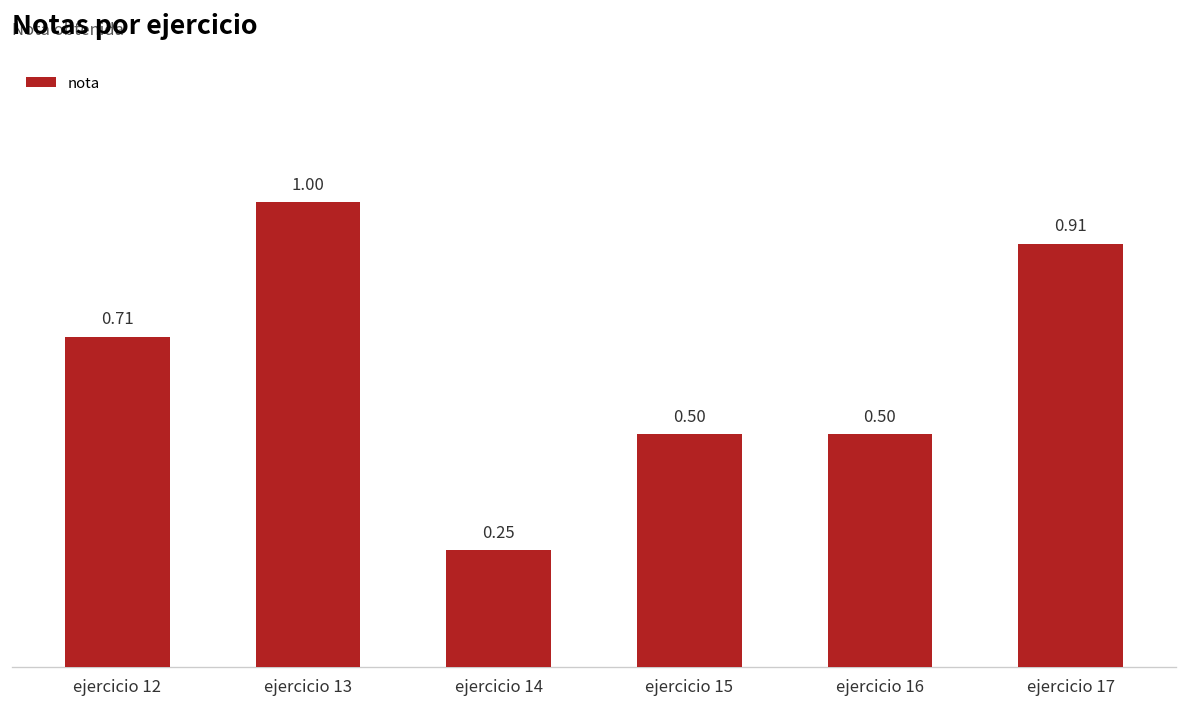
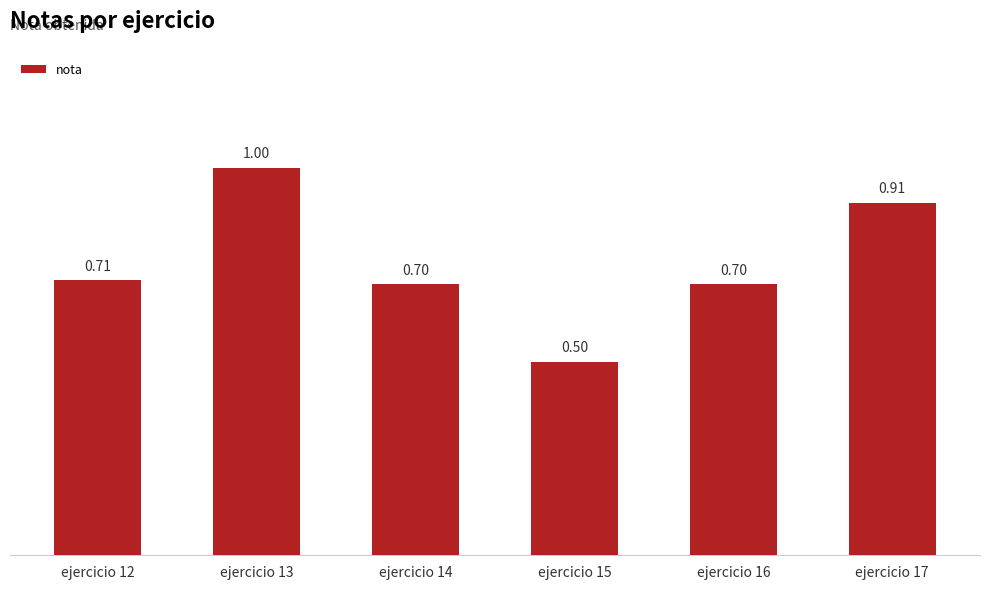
  {
    "ejercicio 12": 0.71,
    "ejercicio 13": 1.00,
-   "ejercicio 14": 0.25,
+   "ejercicio 14": 0.70,
    "ejercicio 15": 0.50,
-   "ejercicio 16": 0.50,
+   "ejercicio 16": 0.70,
    "ejercicio 17": 0.91
  }
